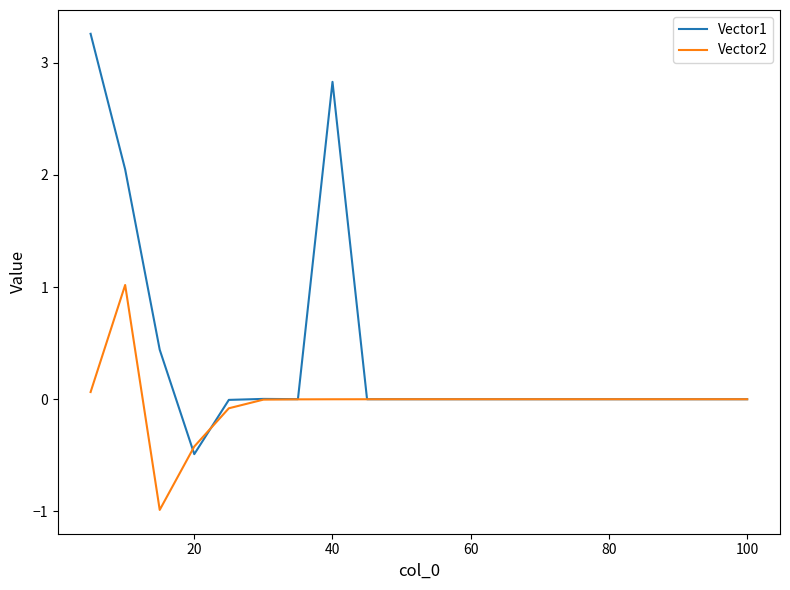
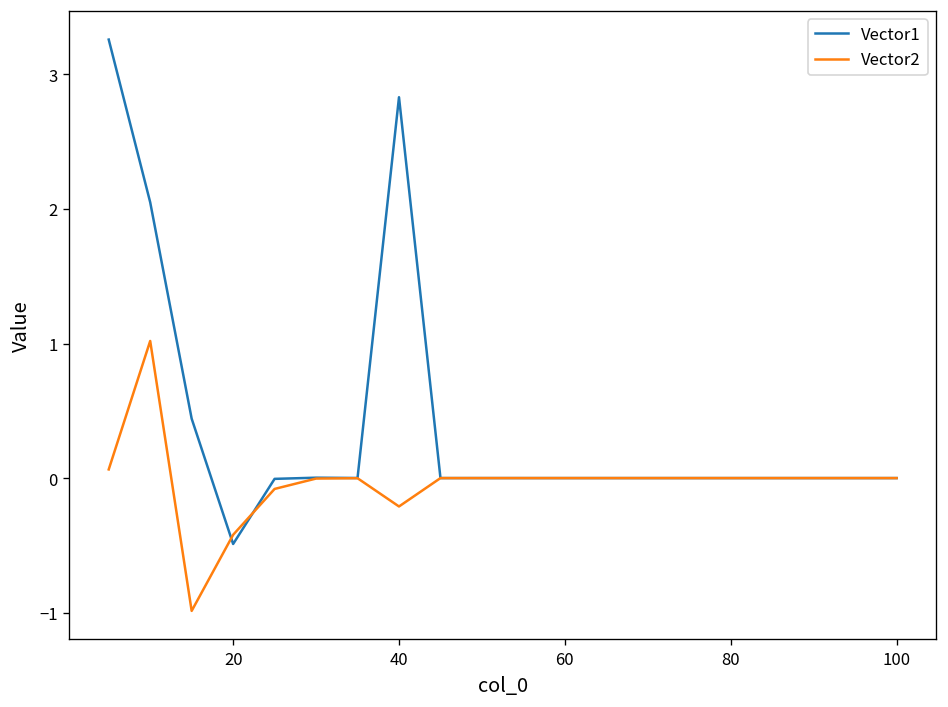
  {
    "Vector1": {
      "20": -0.49,
      "40": 2.83
    },
    "Vector2": {
      "20": -0.42,
-     "40": 0.00
+     "40": -0.21
    }
  }
